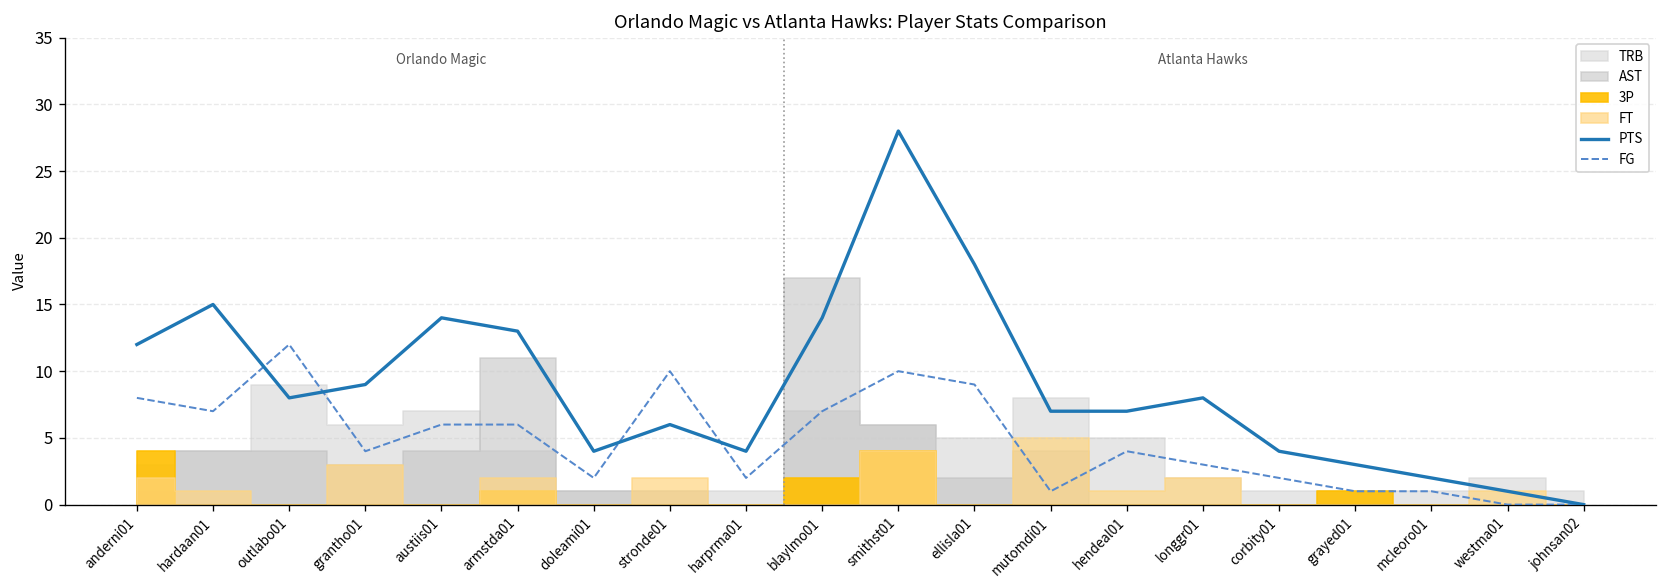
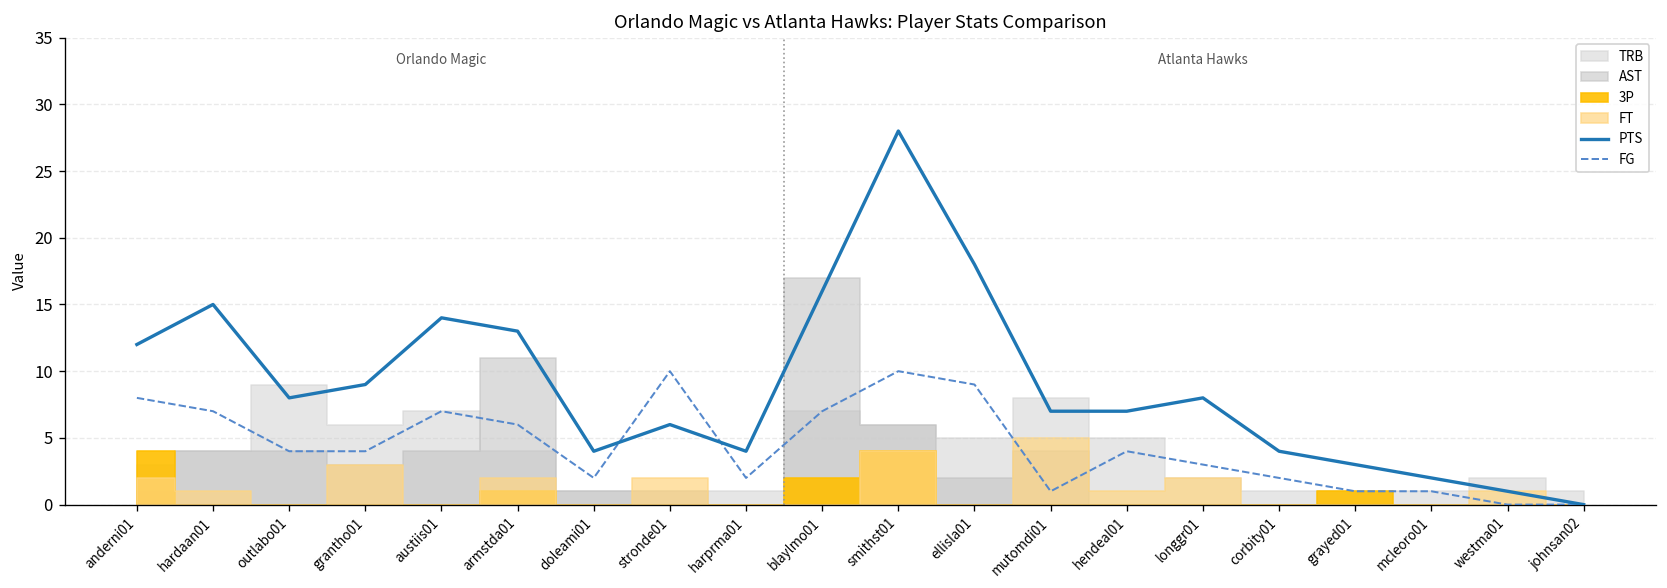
  {
    "PTS": {
      "anderni01": 12,
      "hardaan01": 15,
      "outlabo01": 8,
      "grantho01": 9,
      "austiis01": 14,
      "armstda01": 13,
      "doleami01": 4,
      "stronde01": 6,
      "harprma01": 4,
-     "blaylmo01": 14,
+     "blaylmo01": 16,
      "smithst01": 28,
      "ellisla01": 18,
      "mutomdi01": 7,
      "hendeal01": 7,
      "longgr01": 8,
      "corbity01": 4,
      "grayed01": 3,
      "mcleoro01": 2,
      "westma01": 1
    },
    "FG": {
      "anderni01": 8,
      "hardaan01": 7,
-     "outlabo01": 12,
+     "outlabo01": 4,
      "grantho01": 4,
-     "austiis01": 6,
+     "austiis01": 7,
      "armstda01": 6,
      "doleami01": 2,
      "stronde01": 10,
      "harprma01": 2,
      "blaylmo01": 7,
      "smithst01": 10,
      "ellisla01": 9,
      "mutomdi01": 1,
      "hendeal01": 4,
      "longgr01": 3,
      "corbity01": 2,
      "grayed01": 1,
      "mcleoro01": 1,
      "westma01": 0
    }
  }
